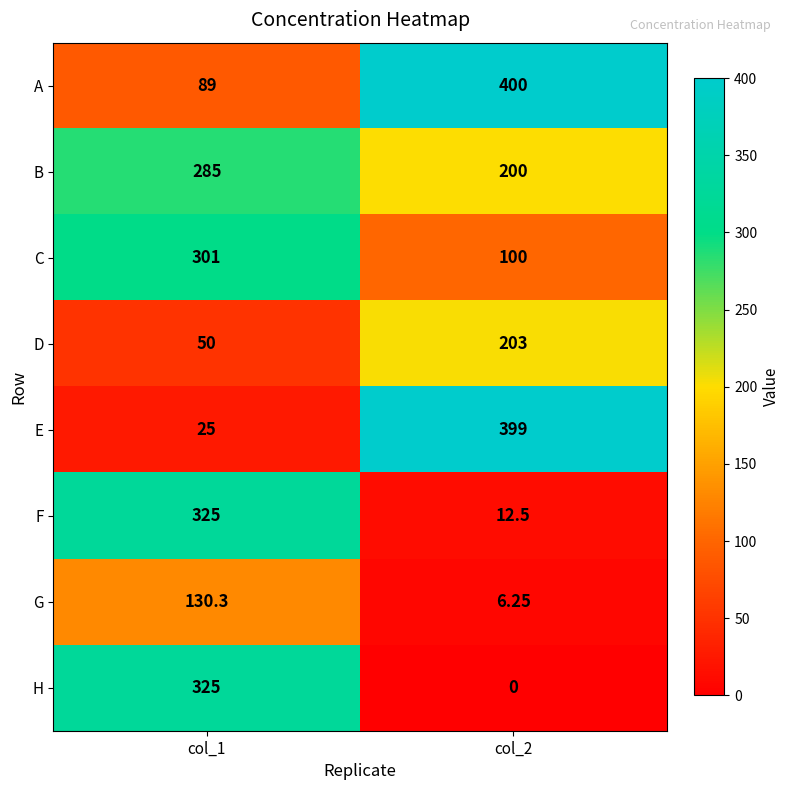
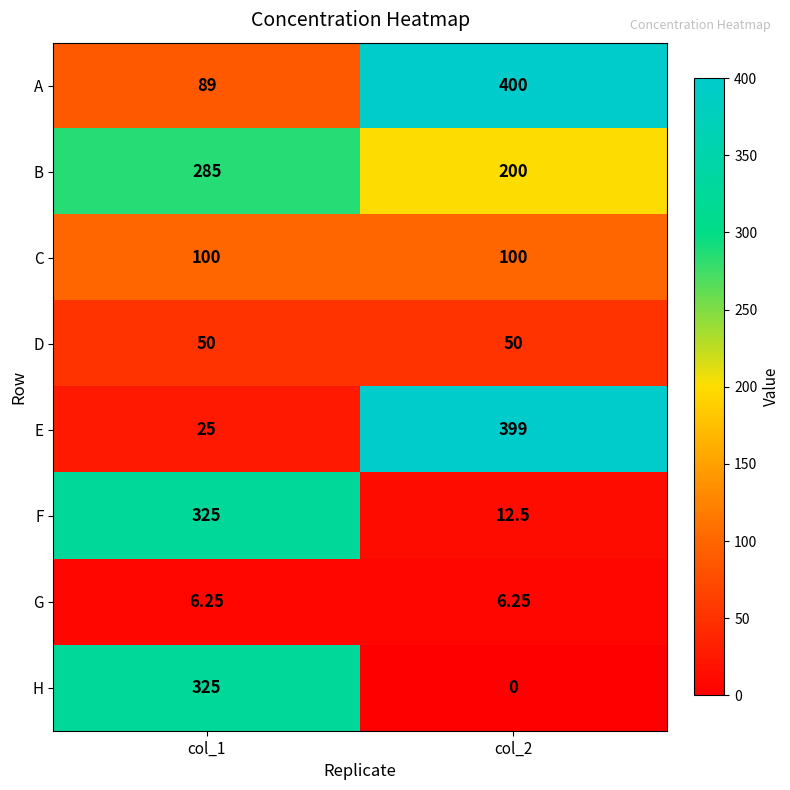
  {
    "A": {
      "col_1": 89,
      "col_2": 400
    },
    "B": {
      "col_1": 285,
      "col_2": 200
    },
    "C": {
-     "col_1": 301,
+     "col_1": 100,
      "col_2": 100
    },
    "D": {
      "col_1": 50,
-     "col_2": 203
+     "col_2": 50
    },
    "E": {
      "col_1": 25,
      "col_2": 399
    },
    "F": {
      "col_1": 325,
      "col_2": 12.5
    },
    "G": {
-     "col_1": 130.3,
+     "col_1": 6.25,
      "col_2": 6.25
    },
    "H": {
      "col_1": 325,
      "col_2": 0
    }
  }
